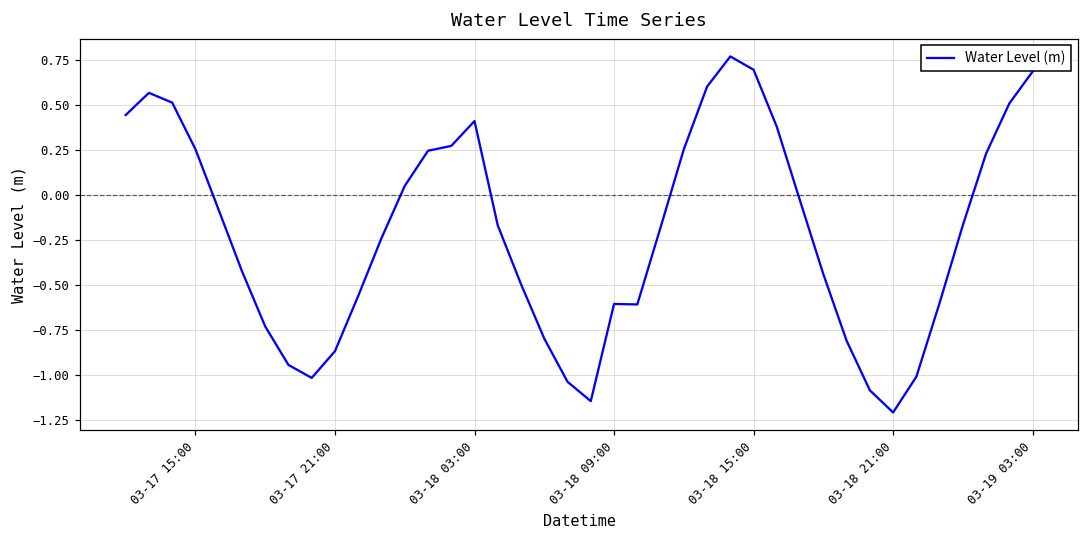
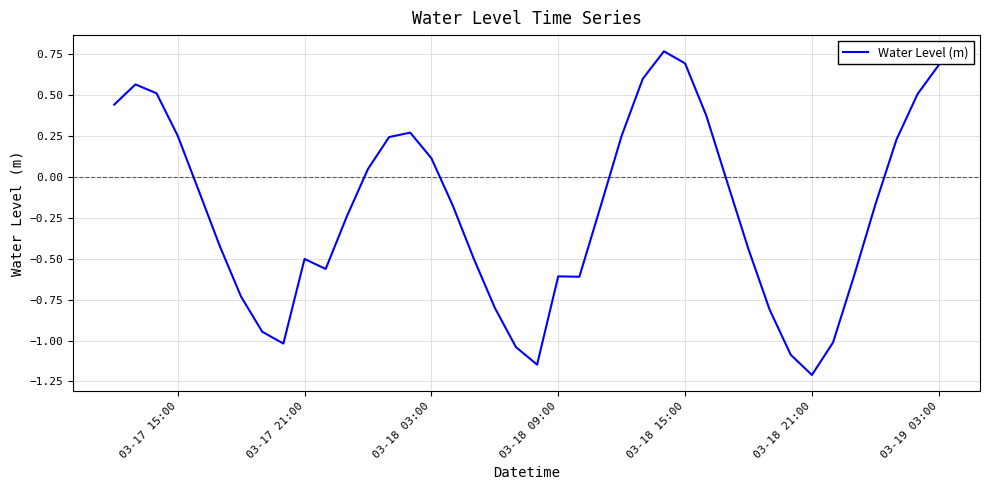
  {
    "03-17 15:00": 0.25,
-   "03-17 21:00": -0.87,
-   "03-18 03:00": 0.41,
+   "03-17 21:00": -0.50,
+   "03-18 03:00": 0.12,
    "03-18 09:00": -0.61,
    "03-18 15:00": 0.70,
    "03-18 21:00": -1.21,
    "03-19 03:00": 0.69
  }
